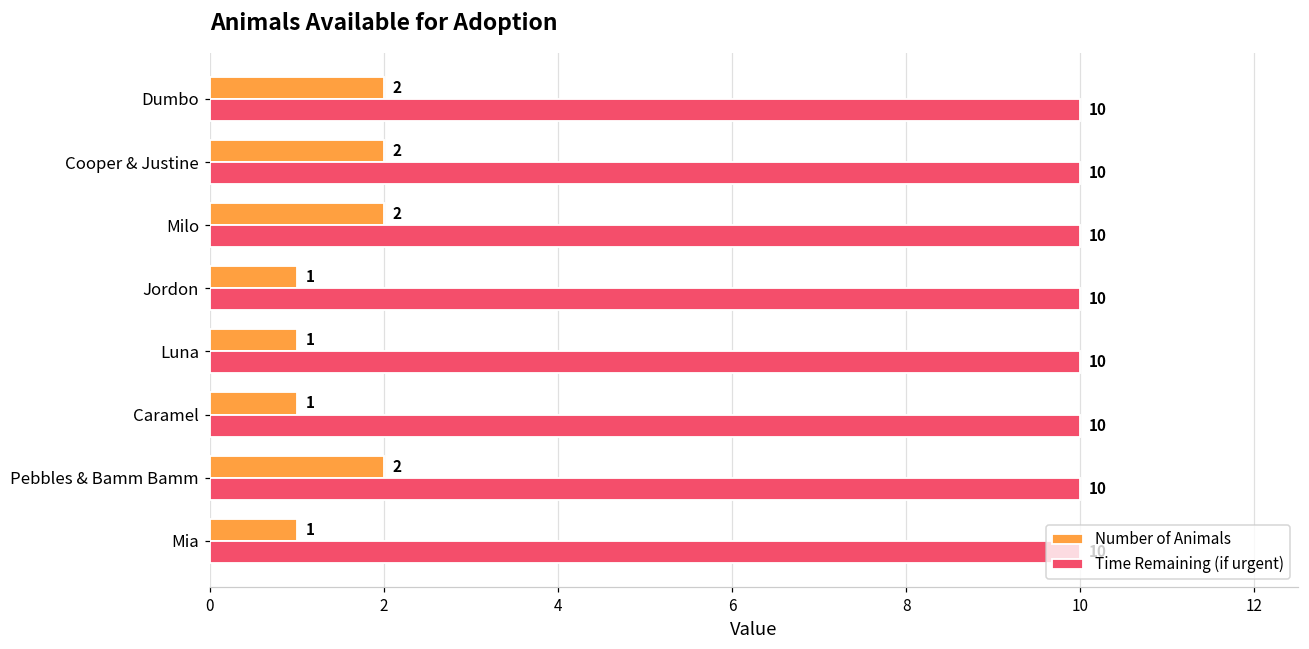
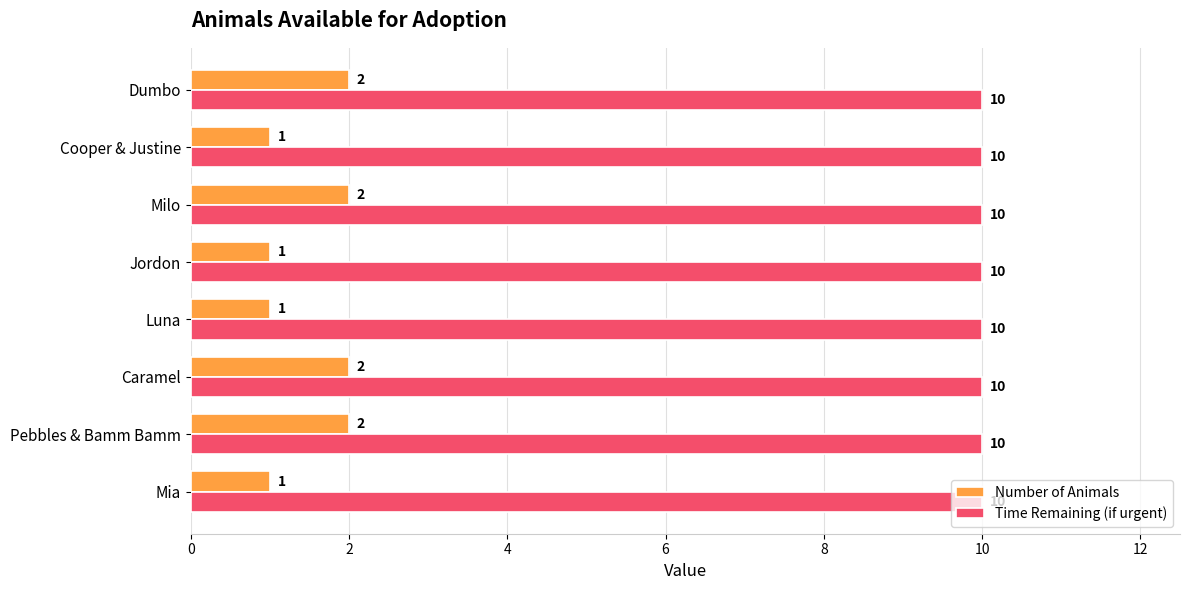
  {
    "Number of Animals": {
      "Dumbo": 2,
-     "Cooper & Justine": 2,
+     "Cooper & Justine": 1,
      "Milo": 2,
      "Jordon": 1,
      "Luna": 1,
-     "Caramel": 1,
+     "Caramel": 2,
      "Pebbles & Bamm Bamm": 2,
      "Mia": 1
    },
    "Time Remaining (if urgent)": {
      "Dumbo": 10,
      "Cooper & Justine": 10,
      "Milo": 10,
      "Jordon": 10,
      "Luna": 10,
      "Caramel": 10,
      "Pebbles & Bamm Bamm": 10
    }
  }
